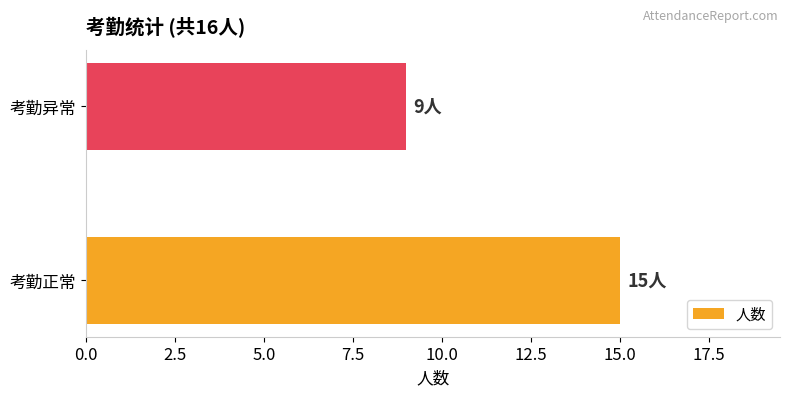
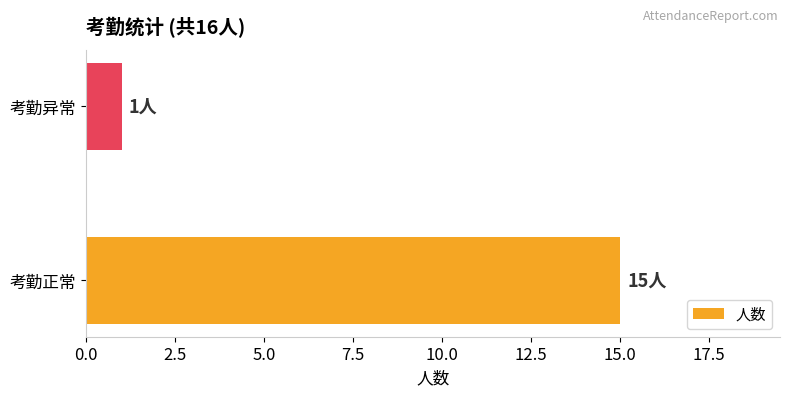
  {
-   "考勤异常": "9人",
+   "考勤异常": "1人",
    "考勤正常": "15人"
  }
